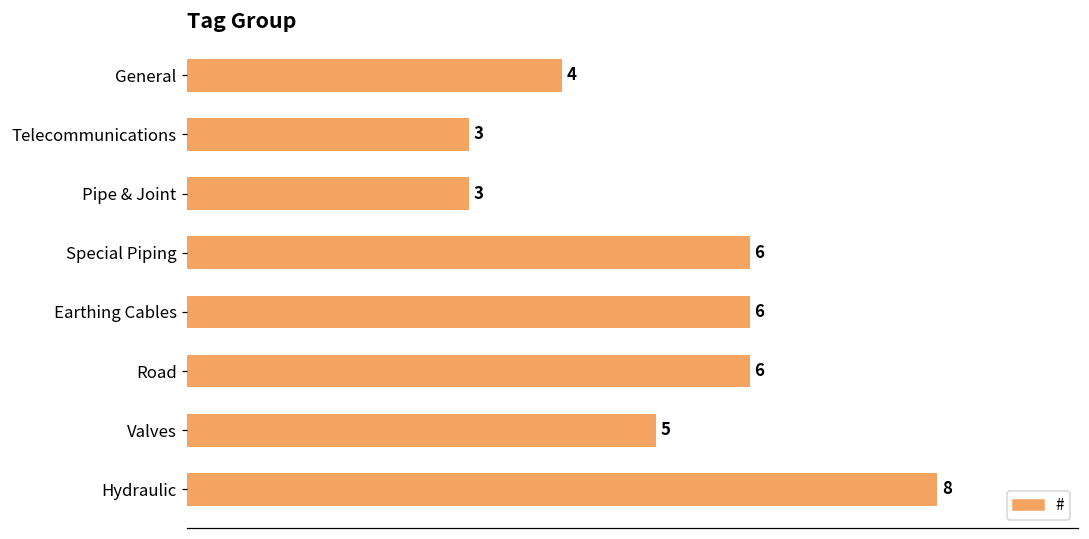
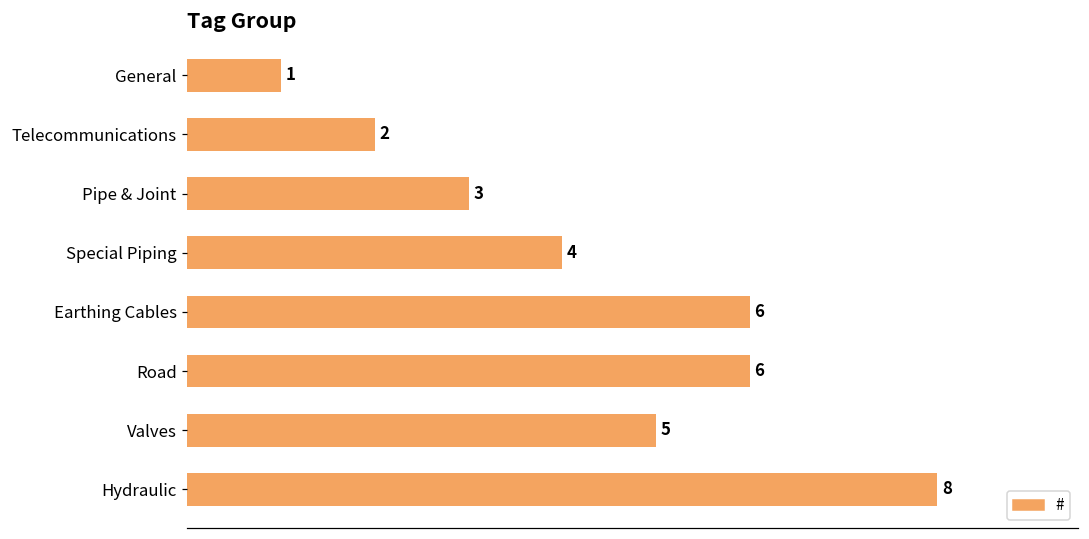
  {
-   "General": 4,
-   "Telecommunications": 3,
+   "General": 1,
+   "Telecommunications": 2,
    "Pipe & Joint": 3,
-   "Special Piping": 6,
+   "Special Piping": 4,
    "Earthing Cables": 6,
    "Road": 6,
    "Valves": 5,
    "Hydraulic": 8
  }
